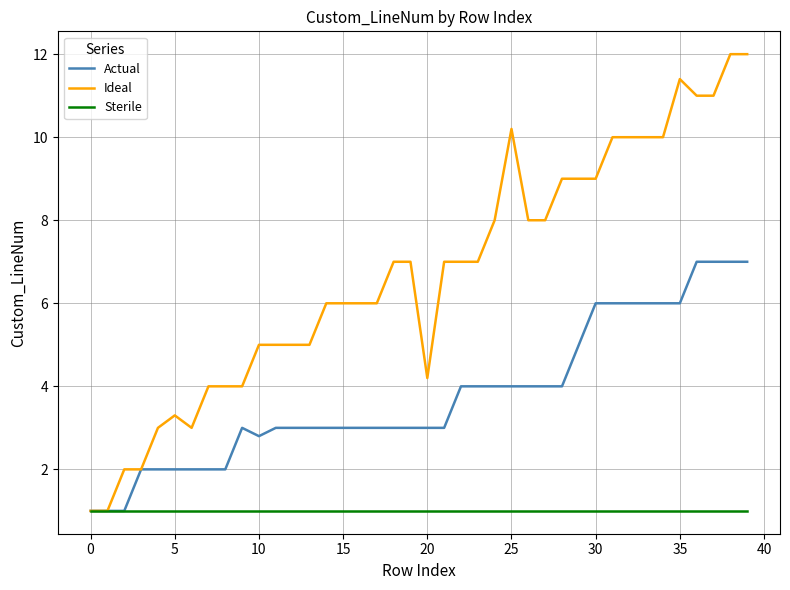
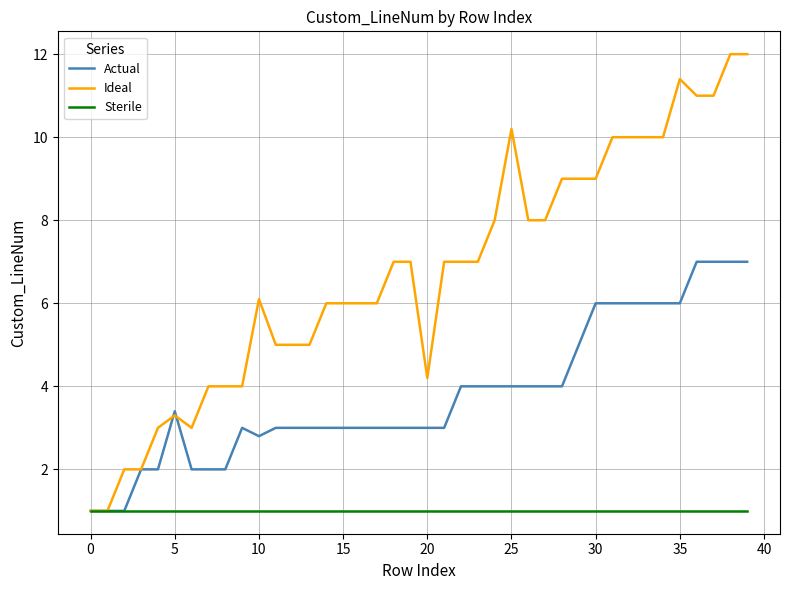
  {
    "Actual": {
-     "5": 2.0,
+     "5": 3.4,
      "10": 2.8,
      "15": 3.0,
      "20": 3.0,
      "25": 4.0,
      "30": 6.0,
      "35": 6.0
    },
    "Ideal": {
      "5": 3.3,
-     "10": 5.0,
+     "10": 6.1,
      "15": 6.0,
      "20": 4.2,
      "25": 10.2,
      "30": 9.0,
      "35": 11.4
    },
    "Sterile": {
      "5": 1.0,
      "10": 1.0,
      "15": 1.0,
      "20": 1.0,
      "25": 1.0,
      "30": 1.0,
      "35": 1.0
    }
  }
